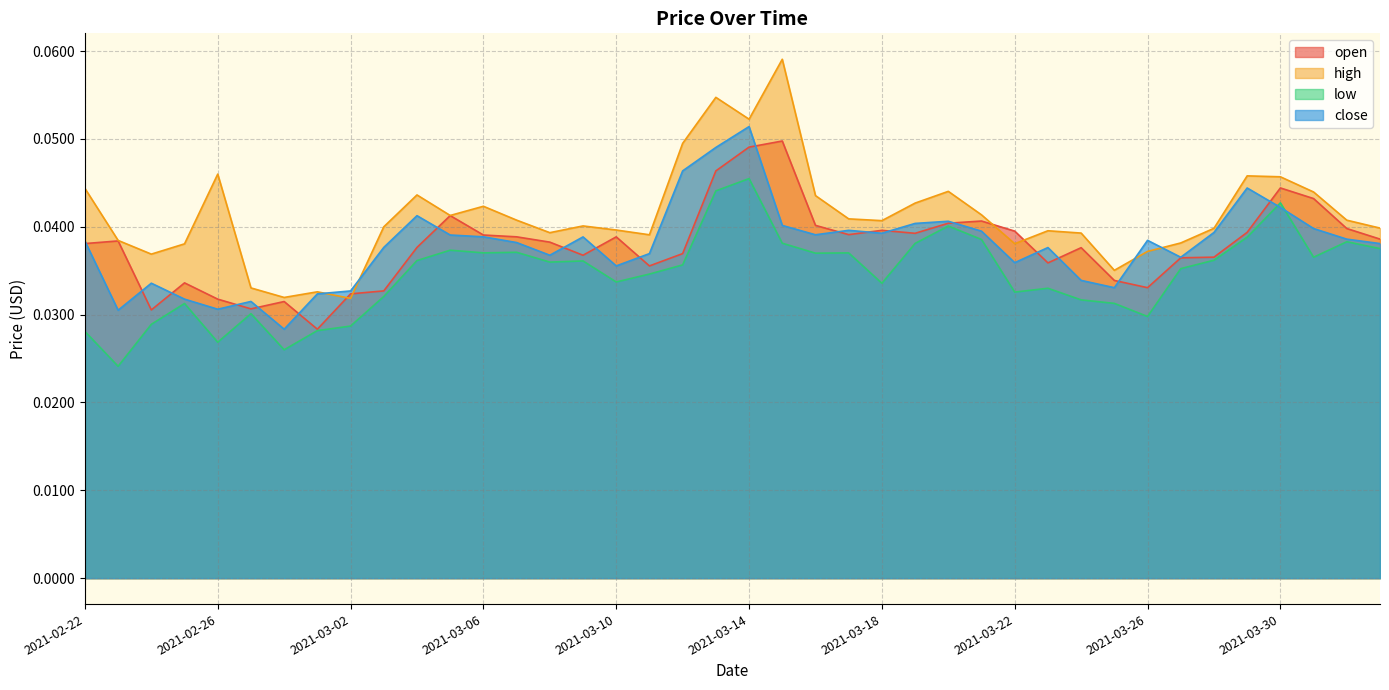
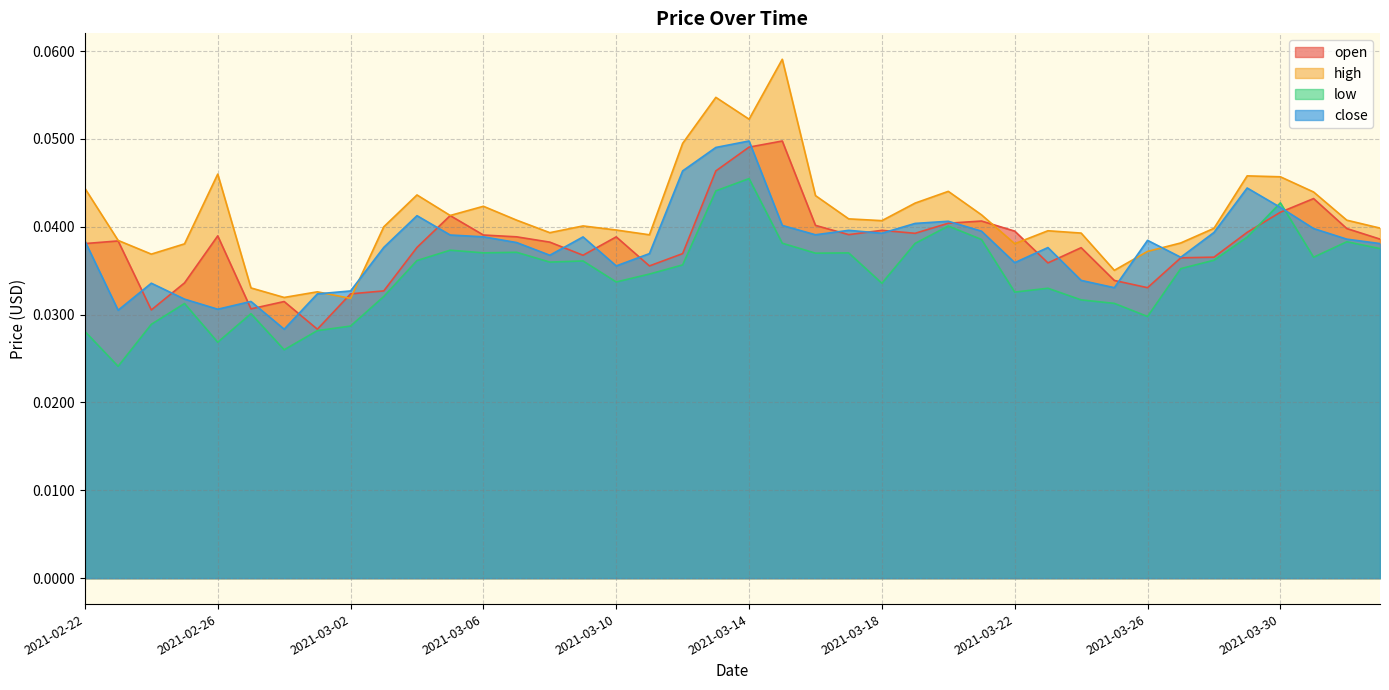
  {
    "open": {
-     "2021-02-26": 0.032,
+     "2021-02-26": 0.039,
      "2021-03-02": 0.032,
      "2021-03-10": 0.039,
      "2021-03-14": 0.049,
      "2021-03-18": 0.040,
      "2021-03-22": 0.040,
      "2021-03-26": 0.033,
-     "2021-03-30": 0.044
+     "2021-03-30": 0.042
    },
    "high": {
      "2021-02-22": 0.044,
      "2021-02-26": 0.046,
      "2021-03-02": 0.032,
      "2021-03-06": 0.042,
      "2021-03-10": 0.040,
      "2021-03-14": 0.052,
      "2021-03-18": 0.041,
      "2021-03-22": 0.038,
      "2021-03-26": 0.037,
      "2021-03-30": 0.046
    },
    "low": {
      "2021-02-22": 0.028,
      "2021-02-26": 0.027,
      "2021-03-02": 0.029,
      "2021-03-06": 0.037,
      "2021-03-10": 0.034,
      "2021-03-14": 0.045,
      "2021-03-18": 0.034,
      "2021-03-22": 0.033,
      "2021-03-26": 0.030,
      "2021-03-30": 0.043
    },
    "close": {
      "2021-02-26": 0.031,
      "2021-03-02": 0.033,
      "2021-03-10": 0.036,
-     "2021-03-14": 0.051,
+     "2021-03-14": 0.050,
      "2021-03-18": 0.039,
      "2021-03-22": 0.036,
      "2021-03-26": 0.038,
      "2021-03-30": 0.042
    }
  }
